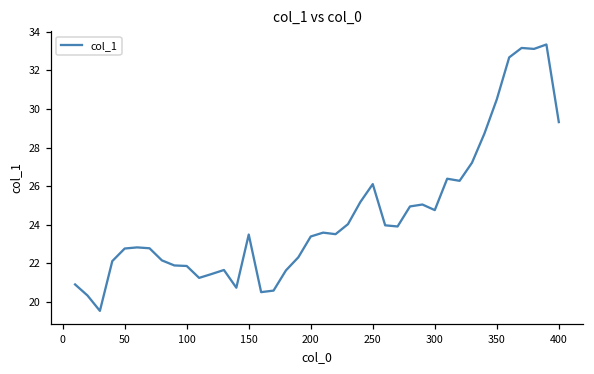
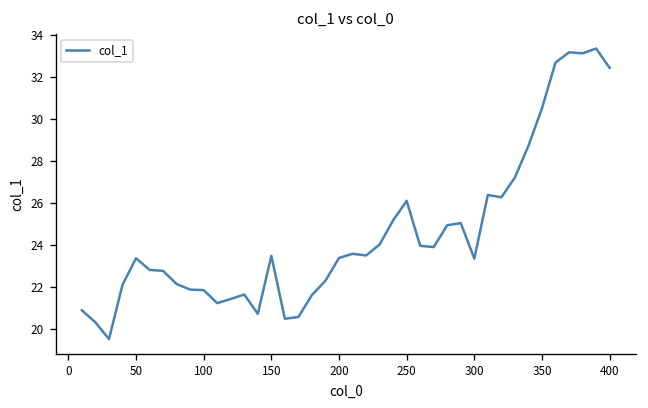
  {
-   "50": 22.8,
+   "50": 23.4,
    "100": 21.8,
    "150": 23.5,
    "200": 23.4,
    "250": 26.1,
-   "300": 24.8,
+   "300": 23.4,
    "350": 30.5,
-   "400": 29.3
+   "400": 32.4
  }
